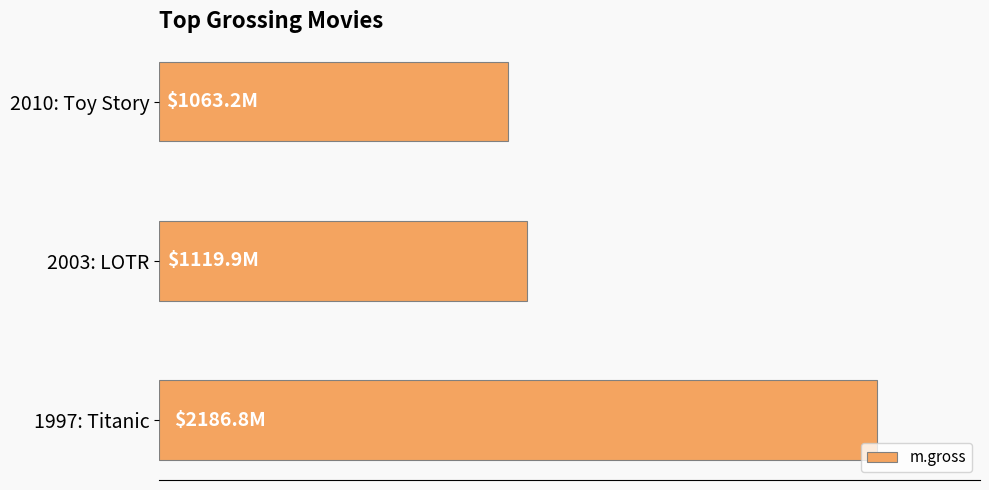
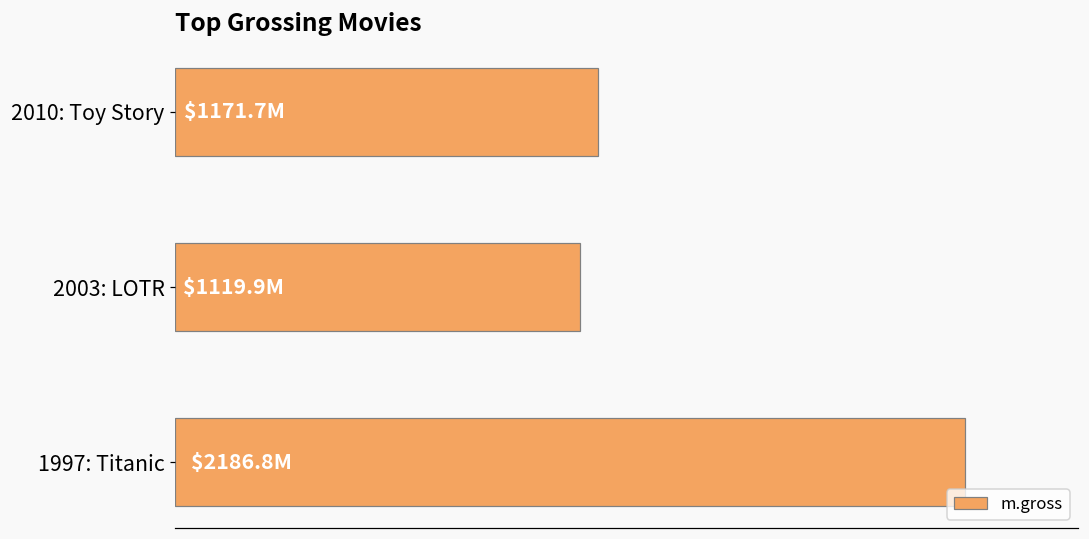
  {
-   "2010: Toy Story": "$1063.2M",
+   "2010: Toy Story": "$1171.7M",
    "2003: LOTR": "$1119.9M",
    "1997: Titanic": "$2186.8M"
  }
